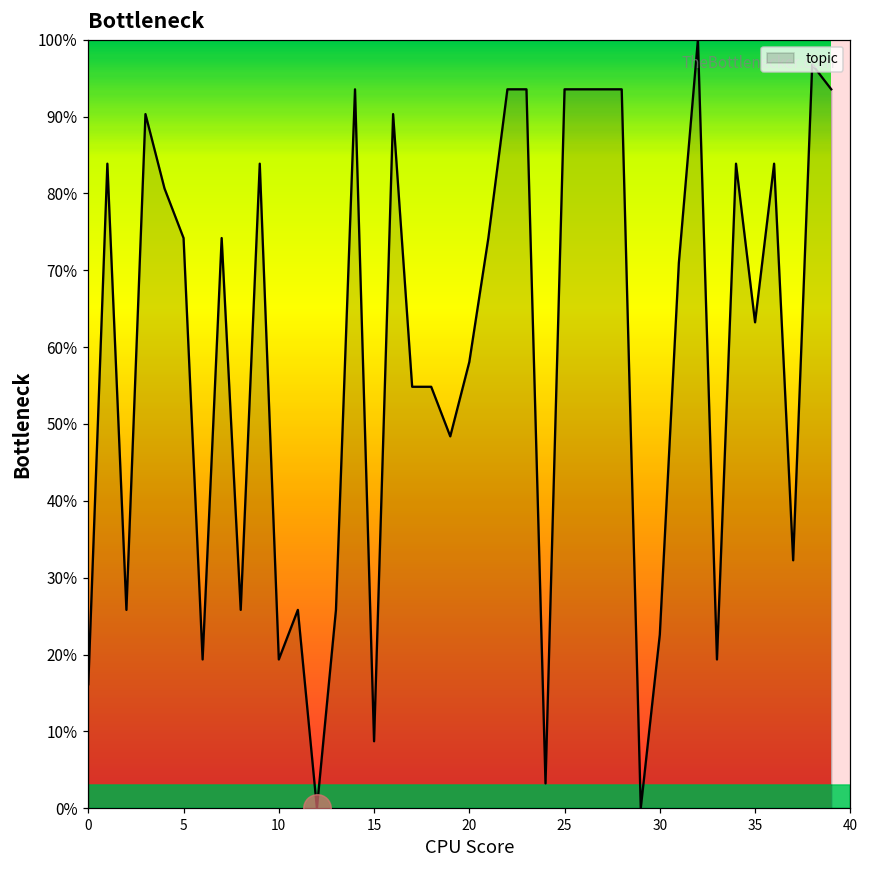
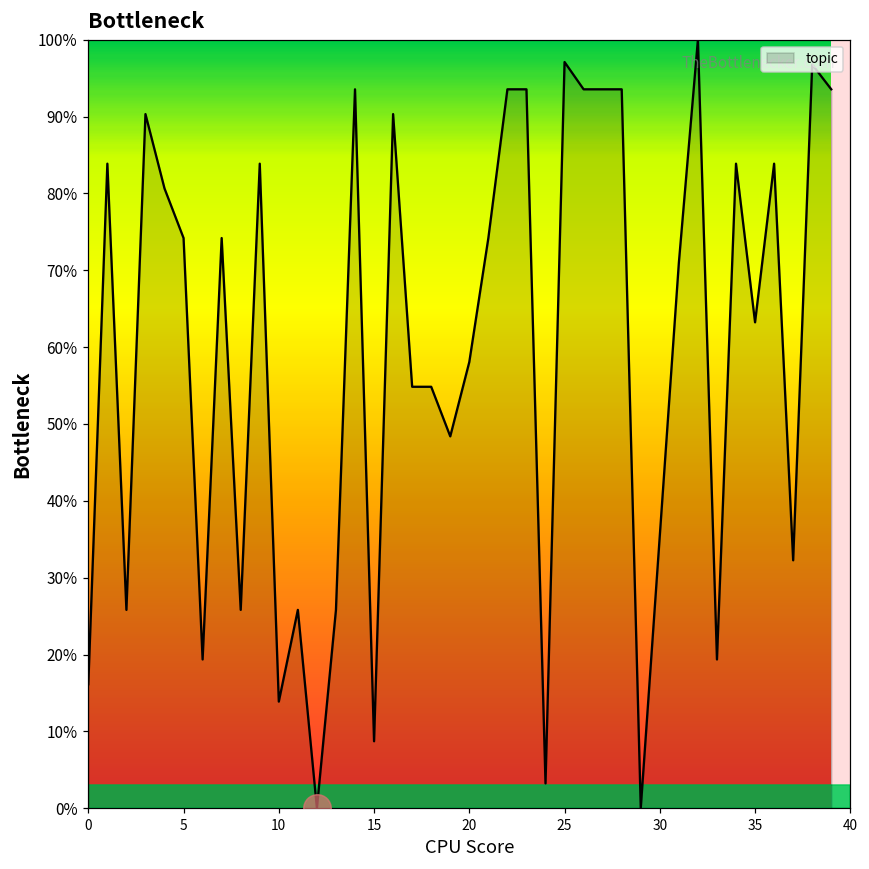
  {
    "topic": {
      "0": "16%",
      "5": "74%",
-     "10": "19%",
+     "10": "14%",
      "15": "9%",
      "20": "58%",
-     "25": "94%",
-     "30": "23%",
+     "25": "97%",
+     "30": "35%",
      "35": "63%"
    }
  }
